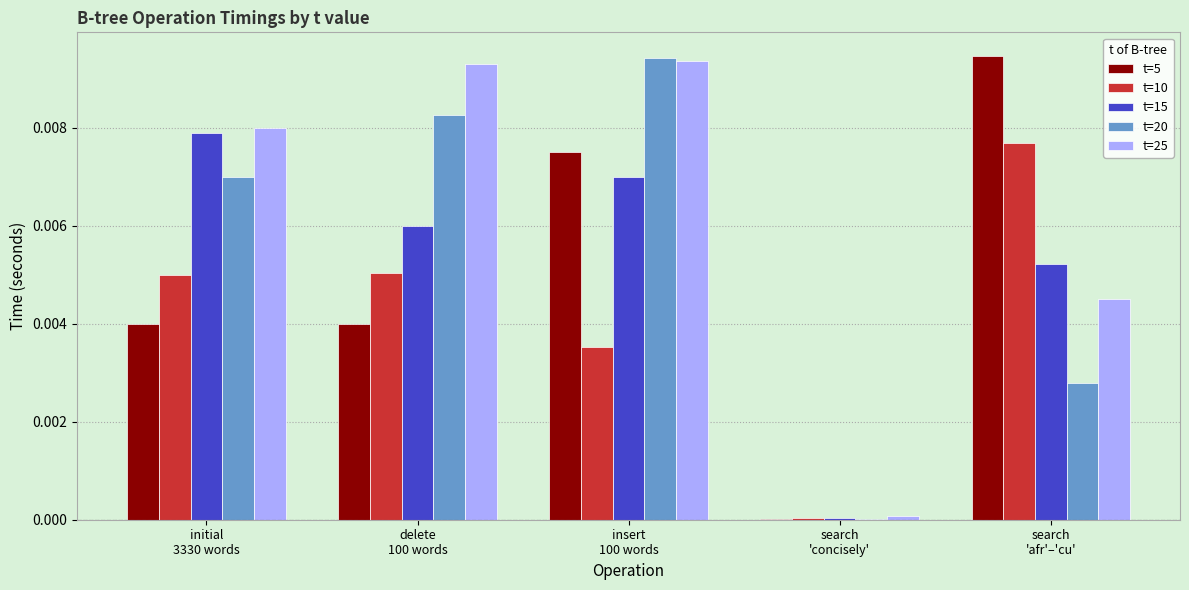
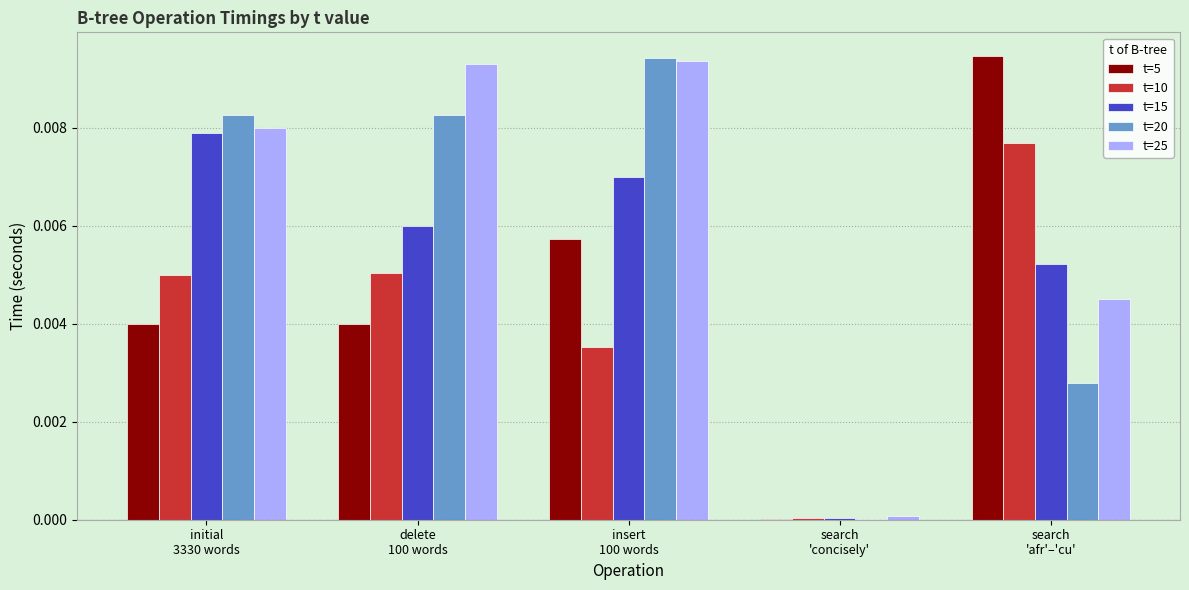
  {
    "t=5": {
      "initial 3330 words": 0.0040,
      "delete 100 words": 0.0040,
-     "insert 100 words": 0.0075,
+     "insert 100 words": 0.0057,
      "search 'afr'–'cu'": 0.0095
    },
    "t=10": {
      "initial 3330 words": 0.0050,
      "delete 100 words": 0.0050,
      "insert 100 words": 0.0035,
      "search 'afr'–'cu'": 0.0077
    },
    "t=15": {
      "initial 3330 words": 0.0079,
      "delete 100 words": 0.0060,
      "insert 100 words": 0.0070,
      "search 'afr'–'cu'": 0.0052
    },
    "t=20": {
-     "initial 3330 words": 0.0070,
+     "initial 3330 words": 0.0083,
      "delete 100 words": 0.0083,
      "insert 100 words": 0.0094,
      "search 'afr'–'cu'": 0.0028
    },
    "t=25": {
      "initial 3330 words": 0.0080,
      "delete 100 words": 0.0093,
      "insert 100 words": 0.0094,
      "search 'concisely'": 0.0001,
      "search 'afr'–'cu'": 0.0045
    }
  }
